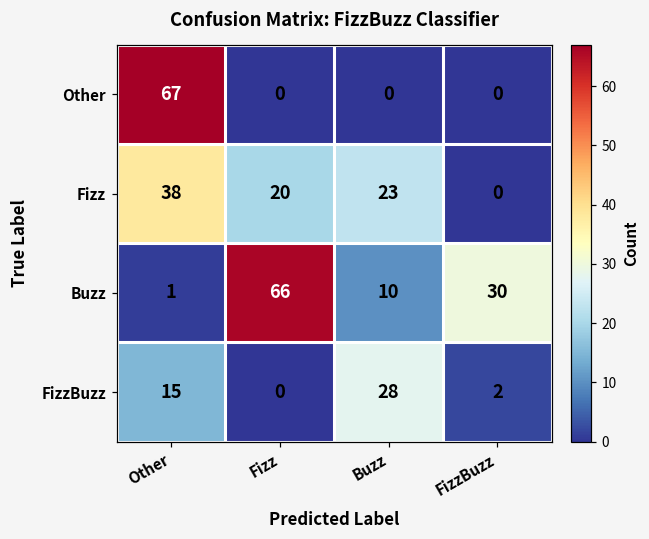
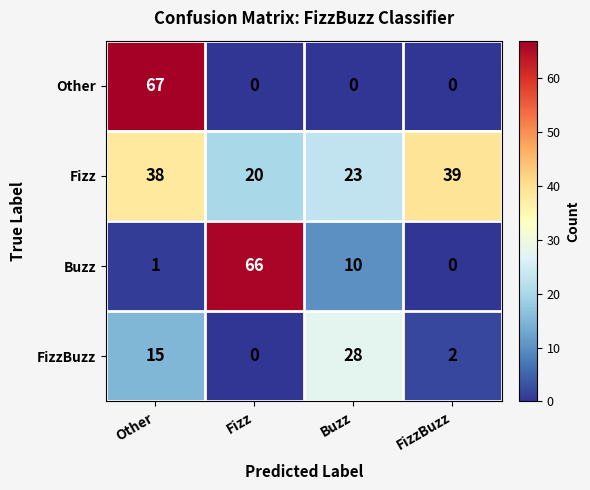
  {
    "Other": {
      "Other": 67,
      "Fizz": 0,
      "Buzz": 0,
      "FizzBuzz": 0
    },
    "Fizz": {
      "Other": 38,
      "Fizz": 20,
      "Buzz": 23,
-     "FizzBuzz": 0
+     "FizzBuzz": 39
    },
    "Buzz": {
      "Other": 1,
      "Fizz": 66,
      "Buzz": 10,
-     "FizzBuzz": 30
+     "FizzBuzz": 0
    },
    "FizzBuzz": {
      "Other": 15,
      "Fizz": 0,
      "Buzz": 28,
      "FizzBuzz": 2
    }
  }
